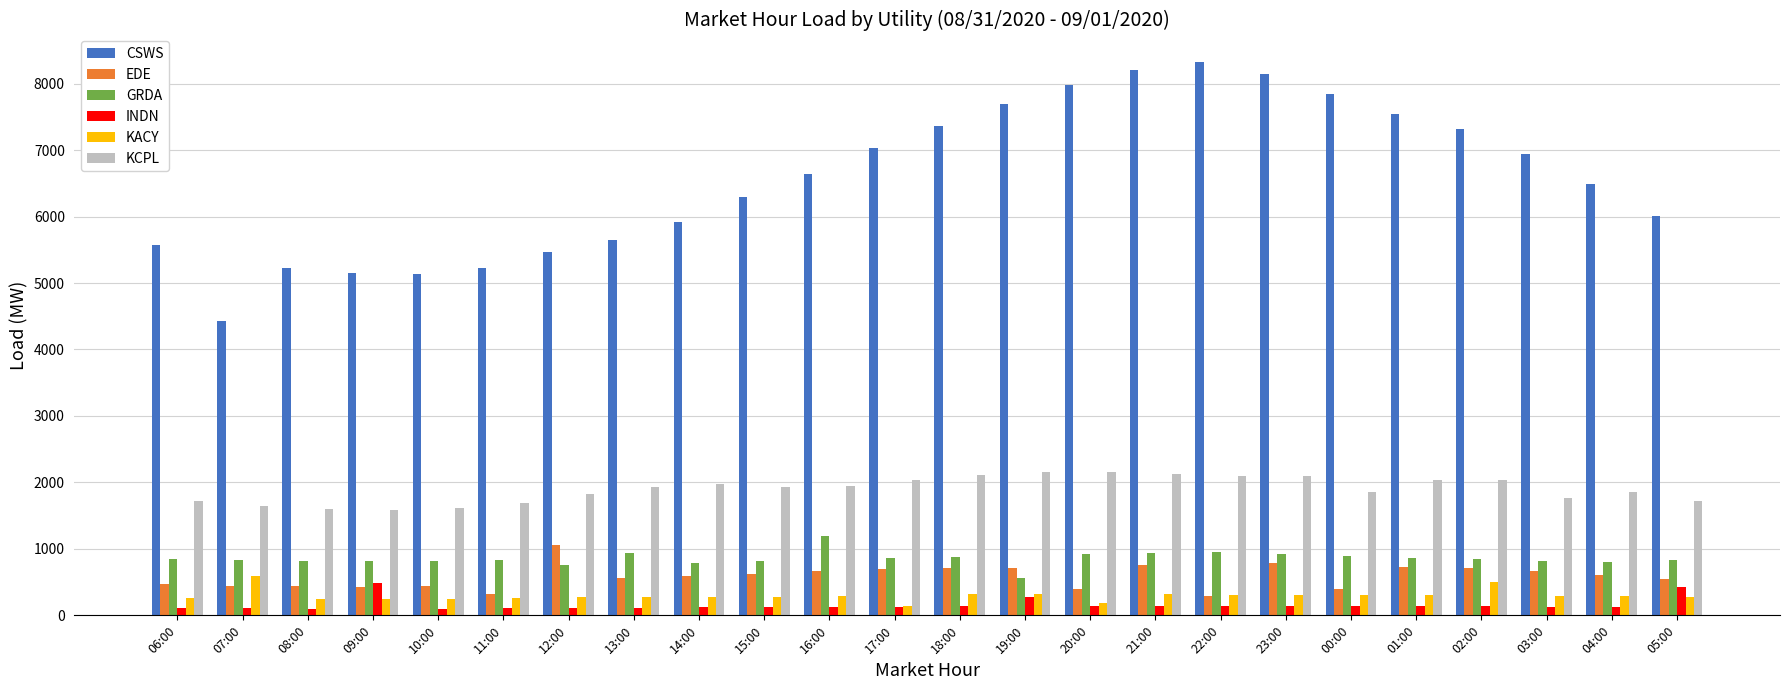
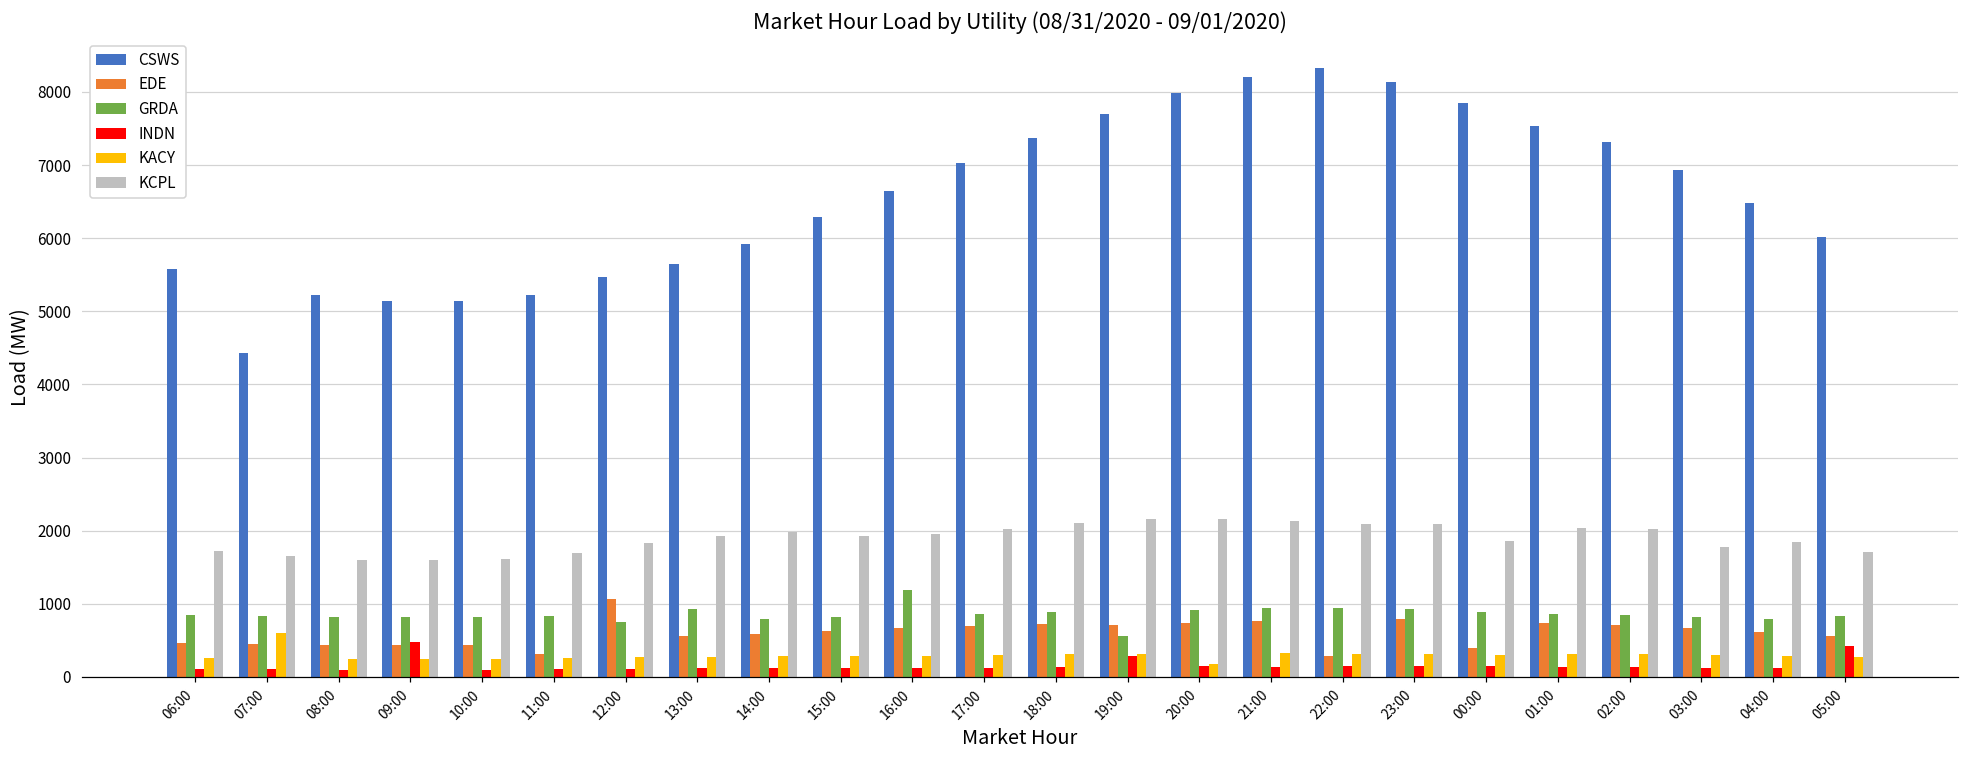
  {
    "CSWS": {
      "06:00": 5600,
      "07:00": 4400,
      "08:00": 5200,
      "09:00": 5100,
      "10:00": 5100,
      "11:00": 5200,
      "12:00": 5500,
      "13:00": 5600,
      "14:00": 5900,
      "15:00": 6300,
      "16:00": 6600,
      "17:00": 7000,
      "18:00": 7400,
      "19:00": 7700,
      "20:00": 8000,
      "21:00": 8200,
      "22:00": 8300,
      "23:00": 8100,
      "00:00": 7800,
      "01:00": 7500,
      "02:00": 7300,
      "03:00": 6900,
      "04:00": 6500,
      "05:00": 6000
    },
    "EDE": {
      "06:00": 500,
      "07:00": 400,
      "08:00": 400,
      "09:00": 400,
      "10:00": 400,
      "11:00": 300,
      "12:00": 1100,
      "13:00": 600,
      "14:00": 600,
      "15:00": 600,
      "16:00": 700,
      "17:00": 700,
      "18:00": 700,
      "19:00": 700,
-     "20:00": 400,
+     "20:00": 700,
      "21:00": 800,
      "22:00": 300,
      "23:00": 800,
      "00:00": 400,
      "01:00": 700,
      "02:00": 700,
      "03:00": 700,
      "04:00": 600,
      "05:00": 600
    },
    "GRDA": {
      "06:00": 800,
      "07:00": 800,
      "08:00": 800,
      "09:00": 800,
      "10:00": 800,
      "11:00": 800,
      "12:00": 800,
      "13:00": 900,
      "14:00": 800,
      "15:00": 800,
      "16:00": 1200,
      "17:00": 900,
      "18:00": 900,
      "19:00": 600,
      "20:00": 900,
      "21:00": 900,
      "22:00": 900,
      "23:00": 900,
      "00:00": 900,
      "01:00": 900,
      "02:00": 800,
      "03:00": 800,
      "04:00": 800,
      "05:00": 800
    },
    "INDN": {
      "06:00": 100,
      "07:00": 100,
      "08:00": 100,
      "09:00": 500,
      "10:00": 100,
      "11:00": 100,
      "12:00": 100,
      "13:00": 100,
      "14:00": 100,
      "15:00": 100,
      "16:00": 100,
      "17:00": 100,
      "18:00": 100,
      "19:00": 300,
      "20:00": 100,
      "21:00": 100,
      "22:00": 100,
      "23:00": 100,
      "00:00": 100,
      "01:00": 100,
      "02:00": 100,
      "03:00": 100,
      "04:00": 100,
      "05:00": 400
    },
    "KACY": {
      "06:00": 300,
      "07:00": 600,
      "08:00": 300,
      "09:00": 200,
      "10:00": 200,
      "11:00": 300,
      "12:00": 300,
      "13:00": 300,
      "14:00": 300,
      "15:00": 300,
      "16:00": 300,
-     "17:00": 100,
+     "17:00": 300,
      "18:00": 300,
      "19:00": 300,
      "20:00": 200,
      "21:00": 300,
      "22:00": 300,
      "23:00": 300,
      "00:00": 300,
      "01:00": 300,
-     "02:00": 500,
+     "02:00": 300,
      "03:00": 300,
      "04:00": 300,
      "05:00": 300
    },
    "KCPL": {
      "06:00": 1700,
      "07:00": 1700,
      "08:00": 1600,
      "09:00": 1600,
      "10:00": 1600,
      "11:00": 1700,
      "12:00": 1800,
      "13:00": 1900,
      "14:00": 2000,
      "15:00": 1900,
      "16:00": 2000,
      "17:00": 2000,
      "18:00": 2100,
      "19:00": 2200,
      "20:00": 2200,
      "21:00": 2100,
      "22:00": 2100,
      "23:00": 2100,
      "00:00": 1900,
      "01:00": 2000,
      "02:00": 2000,
      "03:00": 1800,
      "04:00": 1800,
      "05:00": 1700
    }
  }
